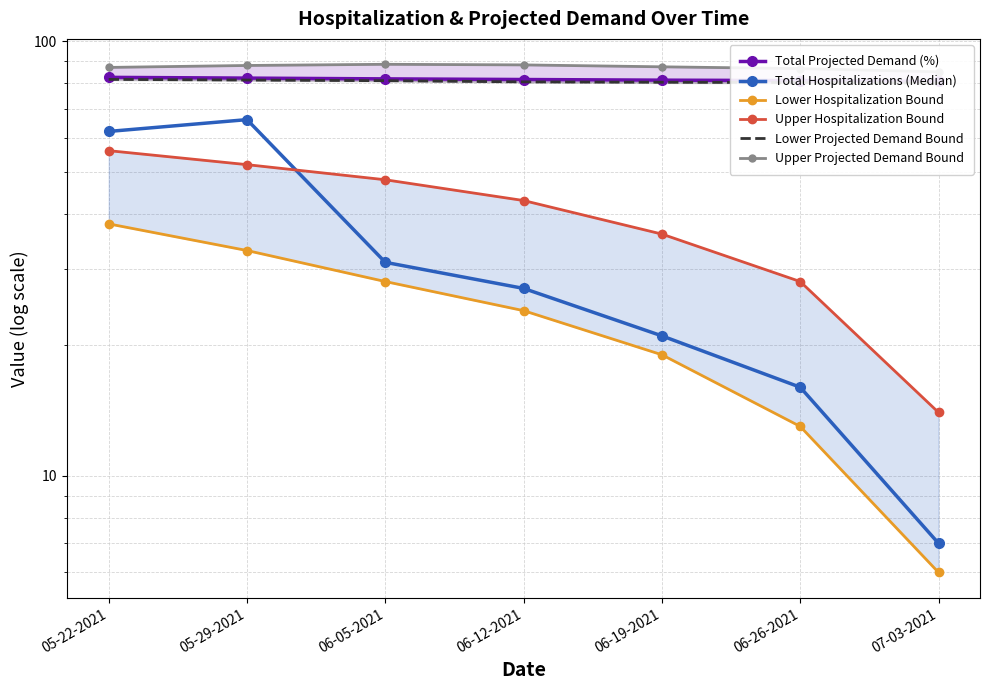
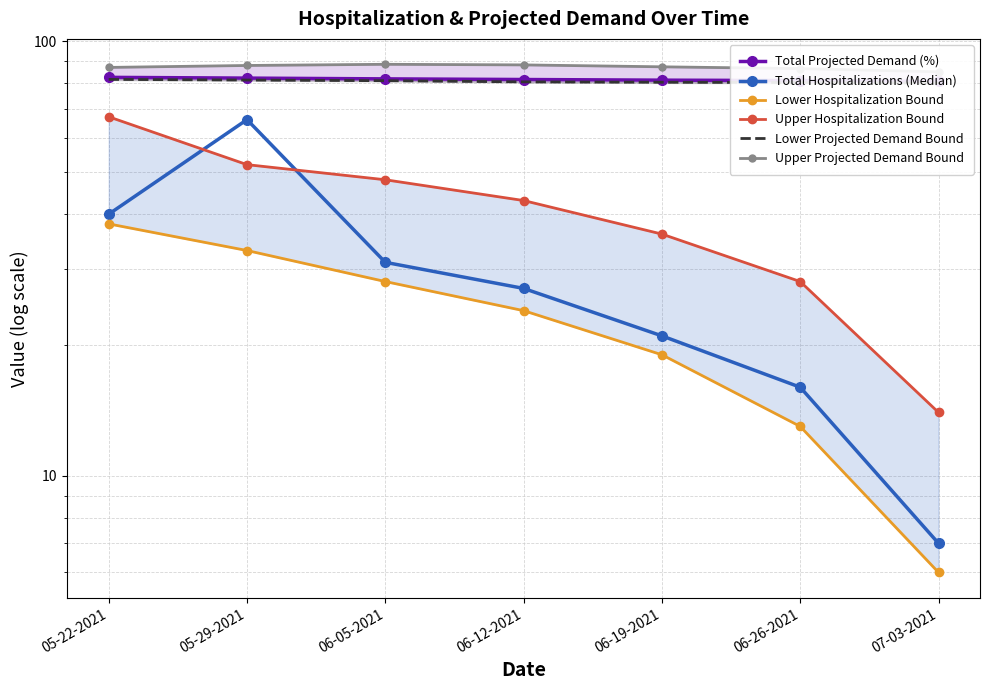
  {
    "Total Hospitalizations (Median)": {
-     "05-22-2021": 62,
+     "05-22-2021": 40,
      "05-29-2021": 66,
      "06-05-2021": 31,
      "06-12-2021": 27,
      "06-19-2021": 21,
      "06-26-2021": 16,
      "07-03-2021": 7
    },
    "Lower Hospitalization Bound": {
      "05-22-2021": 38,
      "05-29-2021": 33,
      "06-05-2021": 28,
      "06-12-2021": 24,
      "06-19-2021": 19,
      "06-26-2021": 13,
      "07-03-2021": 6
    },
    "Upper Hospitalization Bound": {
-     "05-22-2021": 56,
+     "05-22-2021": 67,
      "05-29-2021": 52,
      "06-05-2021": 48,
      "06-12-2021": 43,
      "06-19-2021": 36,
      "06-26-2021": 28,
      "07-03-2021": 14
    }
  }
